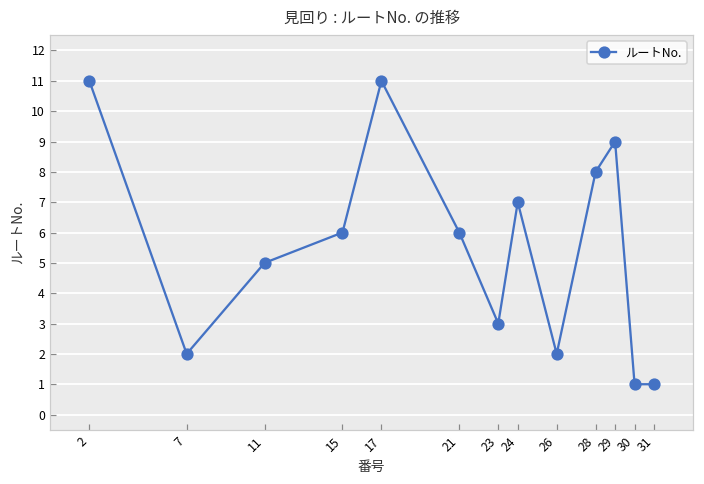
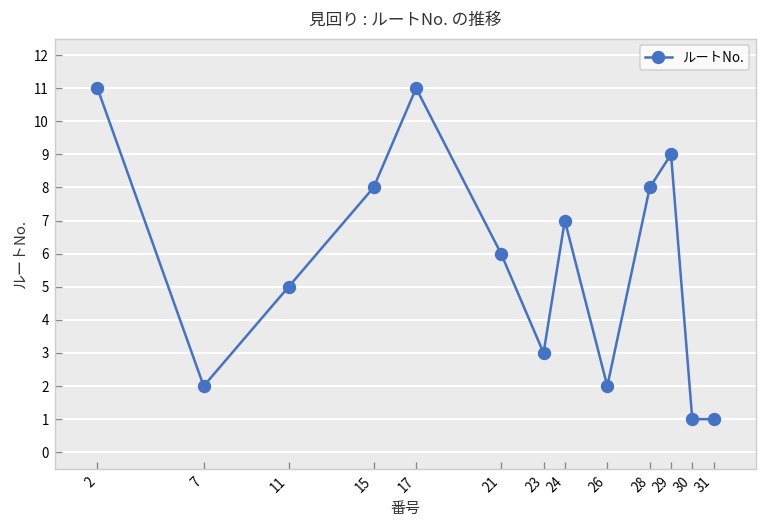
  {
    "ルートNo.": {
      "2": 11,
      "7": 2,
      "11": 5,
-     "15": 6,
+     "15": 8,
      "17": 11,
      "21": 6,
      "23": 3,
      "24": 7,
      "26": 2,
      "28": 8,
      "29": 9,
      "30": 1,
      "31": 1
    }
  }
